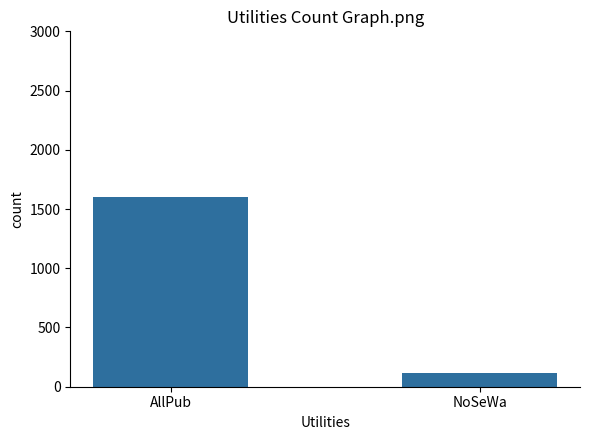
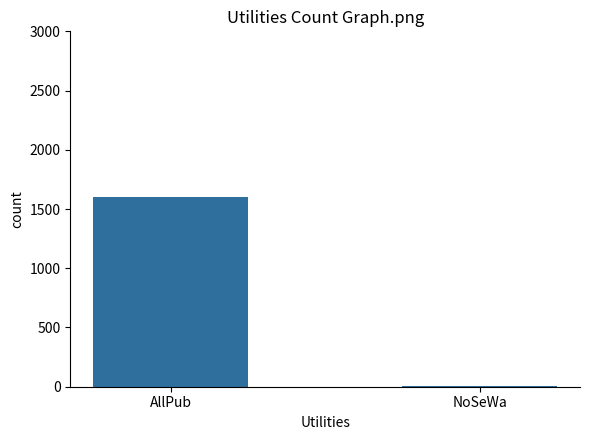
  {
    "AllPub": 1600,
-   "NoSeWa": 120
+   "NoSeWa": 10
  }
